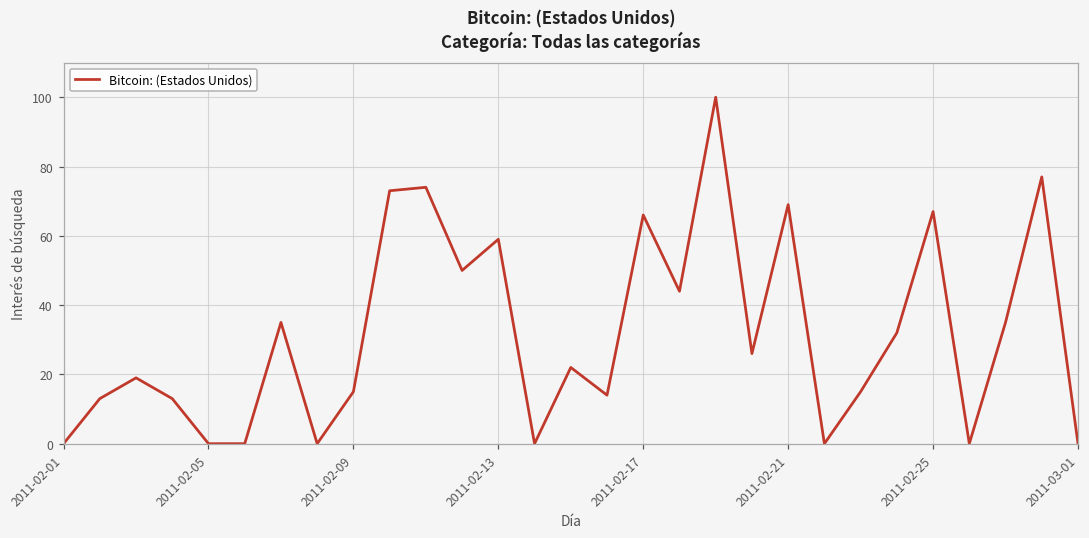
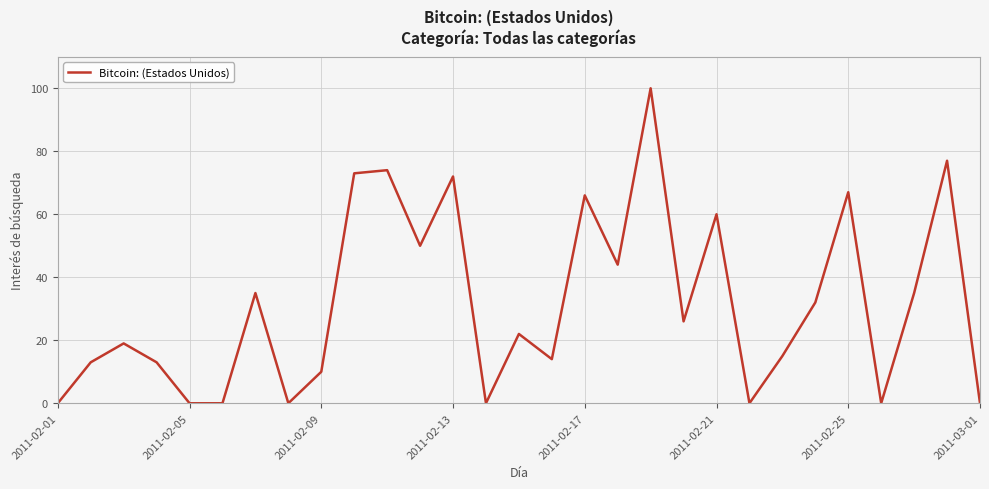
  {
    "2011-02-01": 0,
    "2011-02-05": 0,
-   "2011-02-09": 15,
-   "2011-02-13": 59,
+   "2011-02-09": 10,
+   "2011-02-13": 72,
    "2011-02-17": 66,
-   "2011-02-21": 69,
+   "2011-02-21": 60,
    "2011-02-25": 67,
    "2011-03-01": 0
  }
